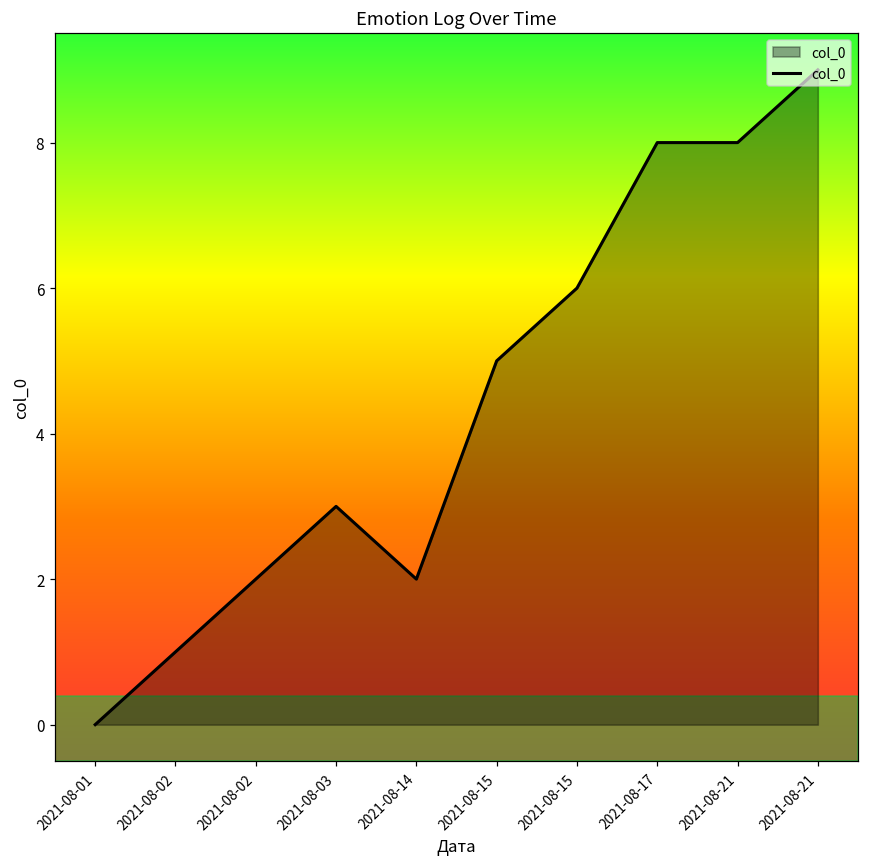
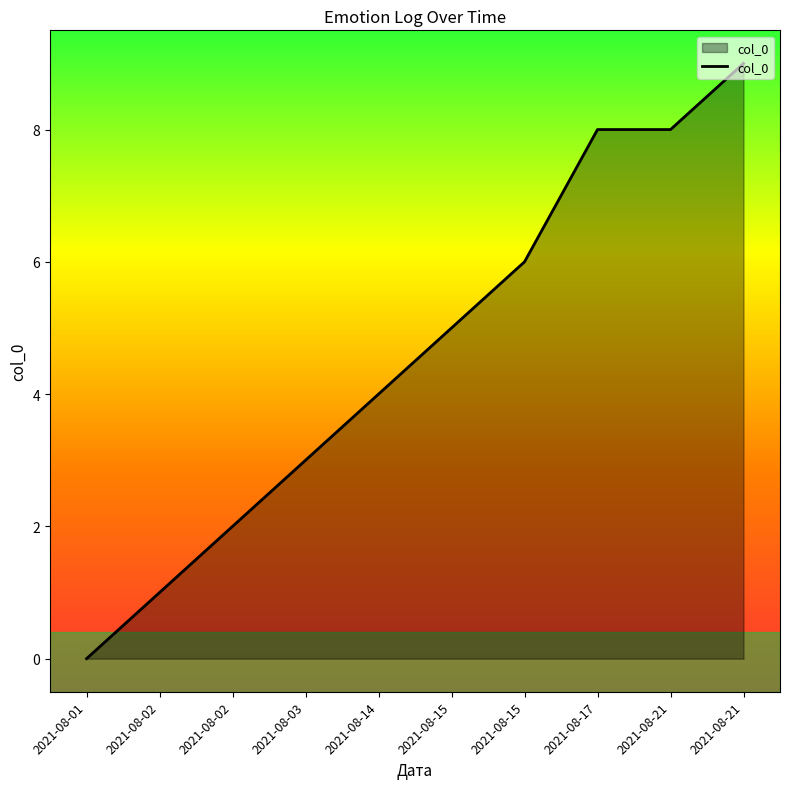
  {
    "2021-08-03": 3,
-   "2021-08-14": 2,
+   "2021-08-14": 4,
    "2021-08-17": 8
  }
